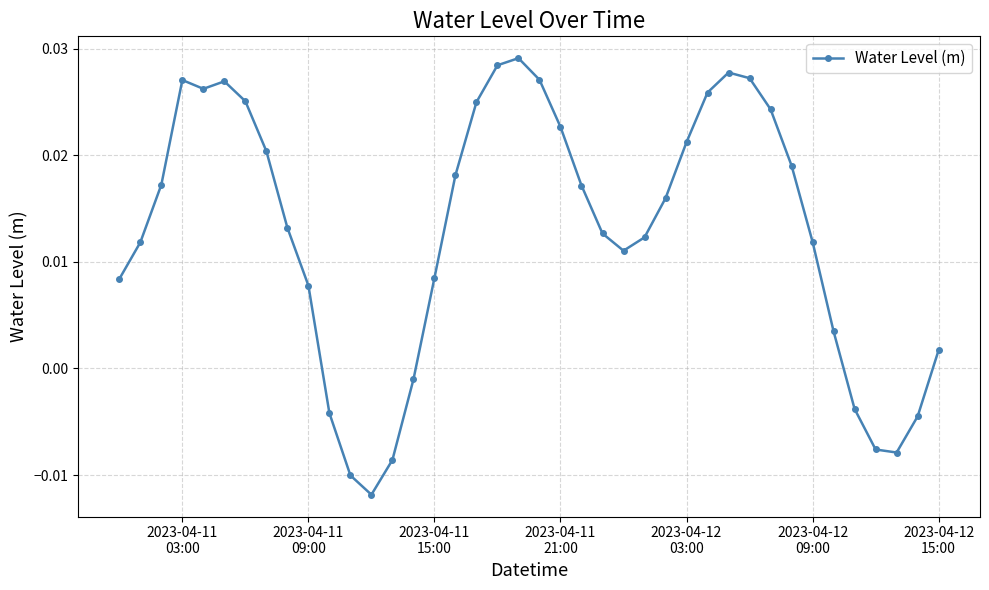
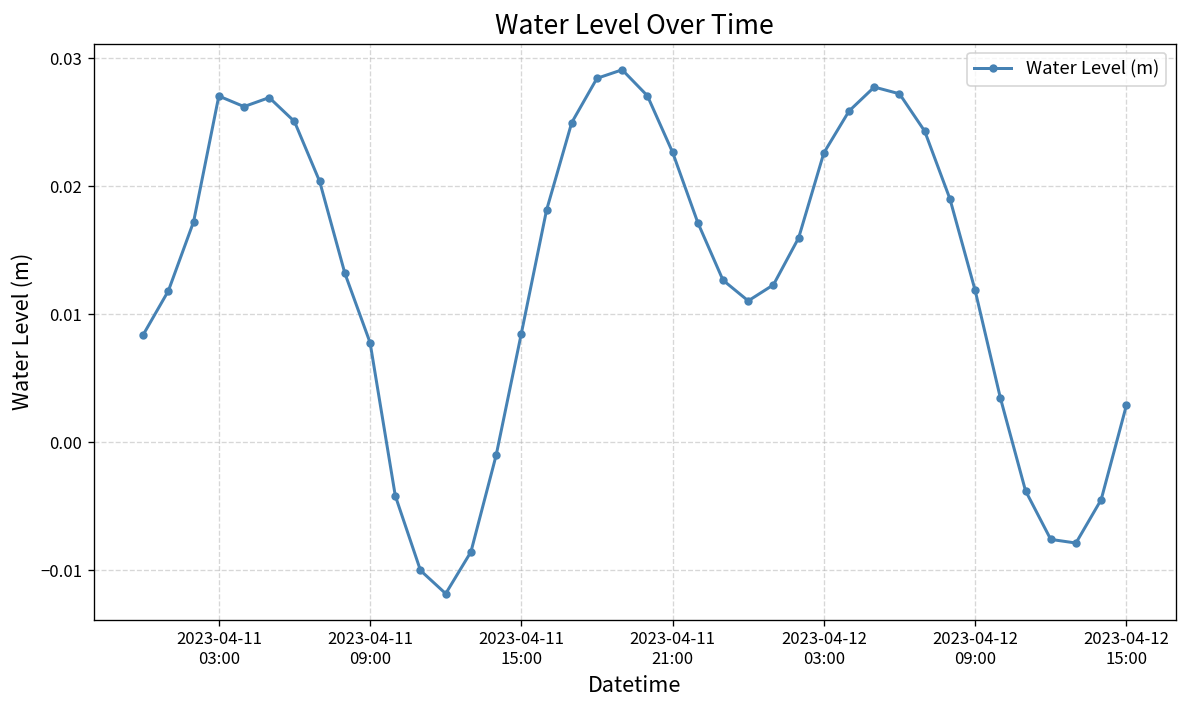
  {
    "2023-04-11 03:00": 0.0271,
    "2023-04-11 09:00": 0.0078,
    "2023-04-11 15:00": 0.0085,
    "2023-04-11 21:00": 0.0227,
-   "2023-04-12 03:00": 0.0212,
+   "2023-04-12 03:00": 0.0226,
    "2023-04-12 09:00": 0.0119,
-   "2023-04-12 15:00": 0.0017
+   "2023-04-12 15:00": 0.0029
  }
